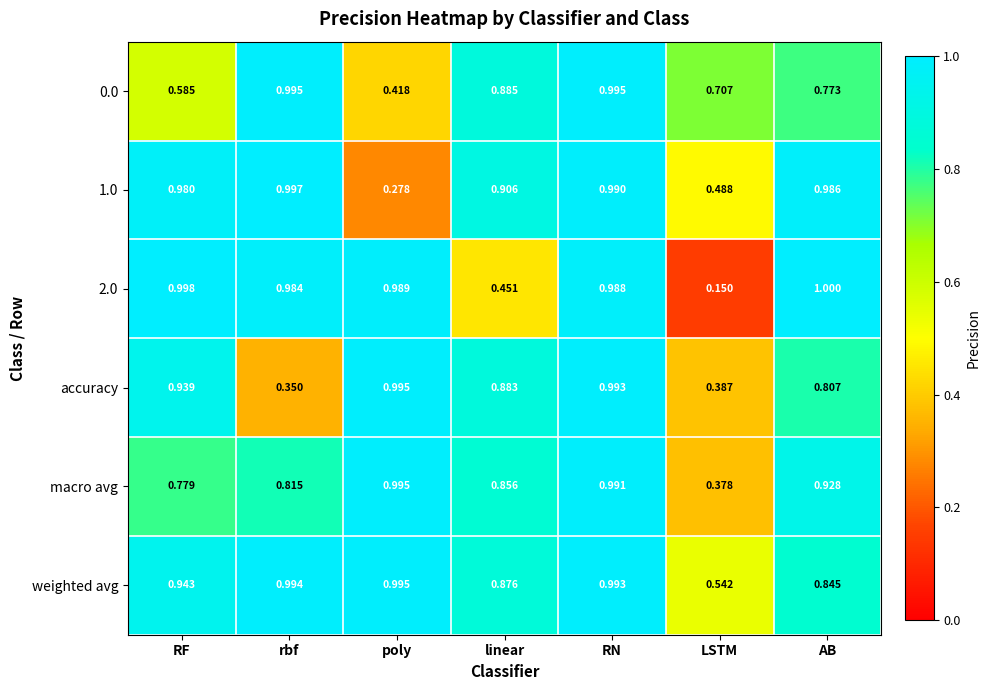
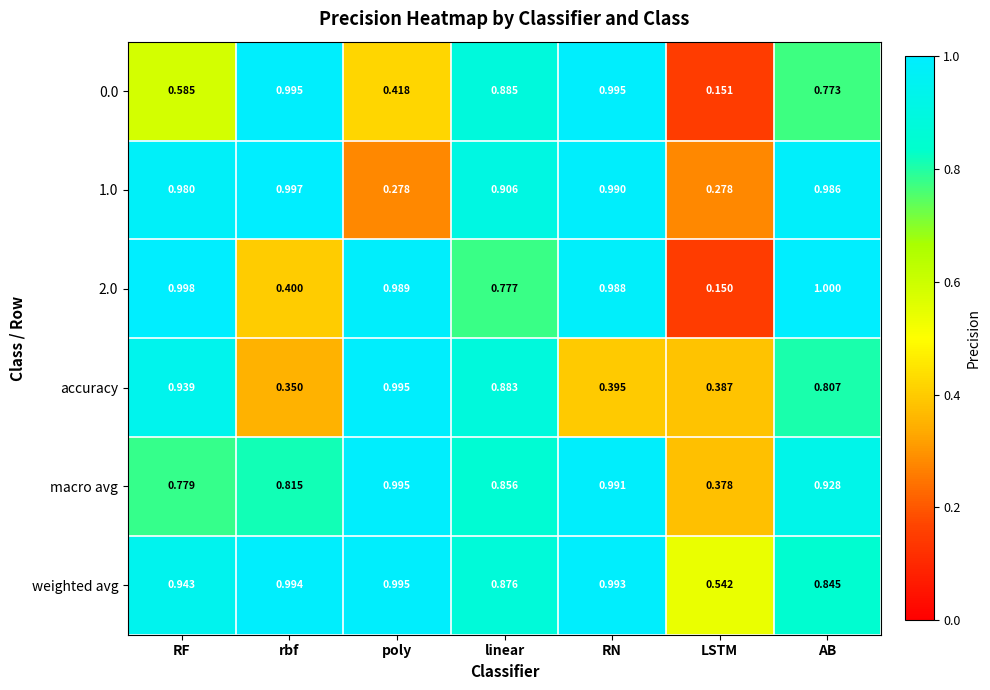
  {
    "0.0": {
      "RF": 0.585,
      "rbf": 0.995,
      "poly": 0.418,
      "linear": 0.885,
      "RN": 0.995,
-     "LSTM": 0.707,
+     "LSTM": 0.151,
      "AB": 0.773
    },
    "1.0": {
      "RF": 0.980,
      "rbf": 0.997,
      "poly": 0.278,
      "linear": 0.906,
      "RN": 0.990,
-     "LSTM": 0.488,
+     "LSTM": 0.278,
      "AB": 0.986
    },
    "2.0": {
      "RF": 0.998,
-     "rbf": 0.984,
+     "rbf": 0.400,
      "poly": 0.989,
-     "linear": 0.451,
+     "linear": 0.777,
      "RN": 0.988,
      "LSTM": 0.150,
      "AB": 1.000
    },
    "accuracy": {
      "RF": 0.939,
      "rbf": 0.350,
      "poly": 0.995,
      "linear": 0.883,
-     "RN": 0.993,
+     "RN": 0.395,
      "LSTM": 0.387,
      "AB": 0.807
    },
    "macro avg": {
      "RF": 0.779,
      "rbf": 0.815,
      "poly": 0.995,
      "linear": 0.856,
      "RN": 0.991,
      "LSTM": 0.378,
      "AB": 0.928
    },
    "weighted avg": {
      "RF": 0.943,
      "rbf": 0.994,
      "poly": 0.995,
      "linear": 0.876,
      "RN": 0.993,
      "LSTM": 0.542,
      "AB": 0.845
    }
  }
